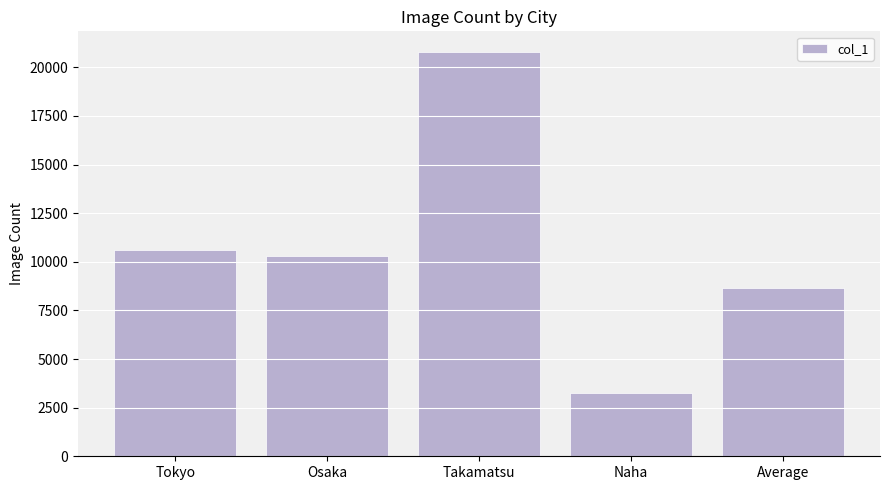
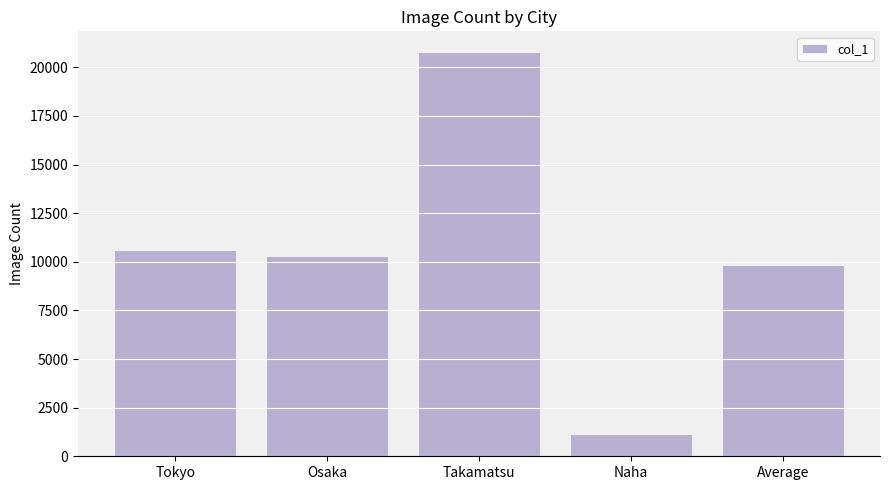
  {
    "Tokyo": 10600,
    "Osaka": 10300,
    "Takamatsu": 20800,
-   "Naha": 3300,
-   "Average": 8700
+   "Naha": 1100,
+   "Average": 9800
  }
